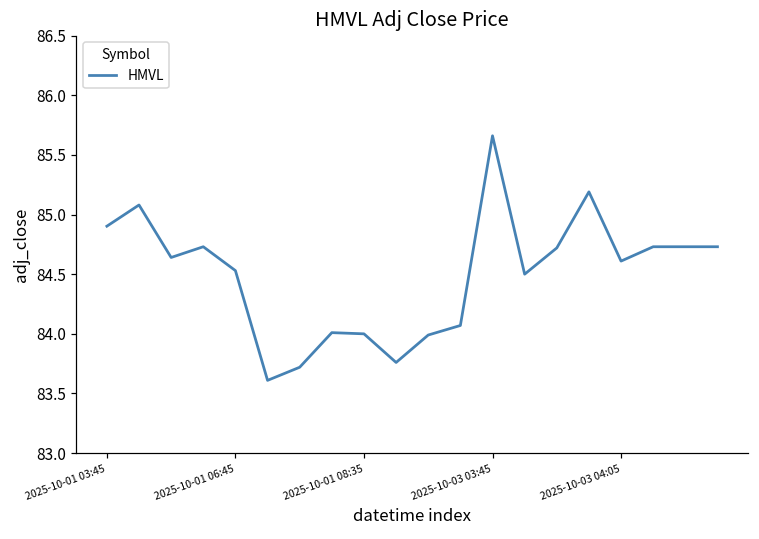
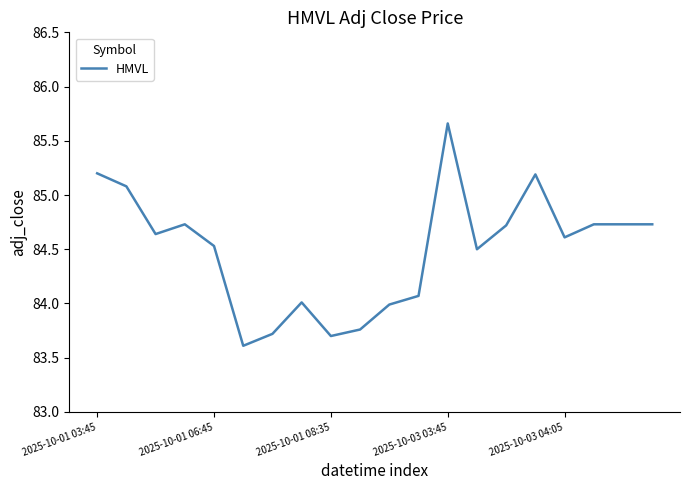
  {
-   "2025-10-01 03:45": 84.90,
+   "2025-10-01 03:45": 85.20,
    "2025-10-01 06:45": 84.53,
-   "2025-10-01 08:35": 84.0,
+   "2025-10-01 08:35": 83.7,
    "2025-10-03 03:45": 85.66,
    "2025-10-03 04:05": 84.61
  }
